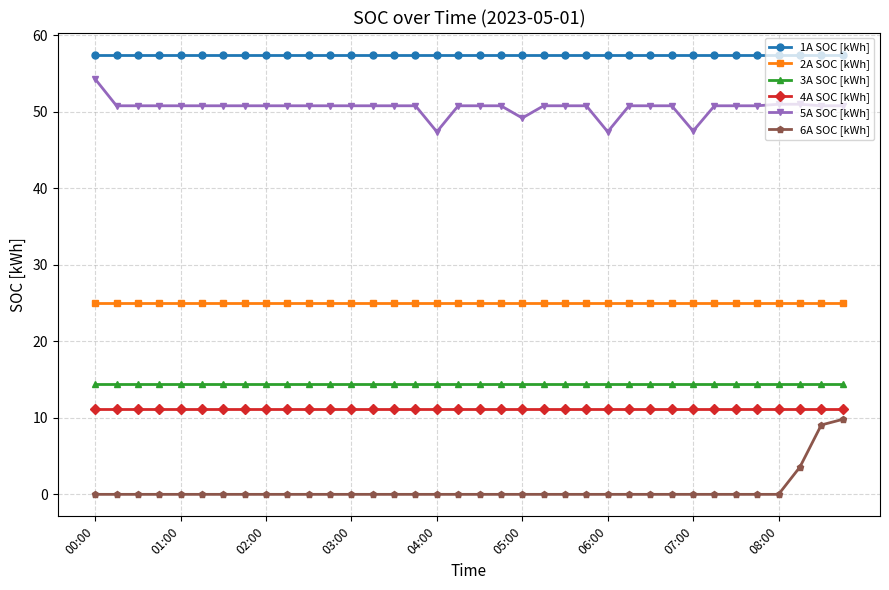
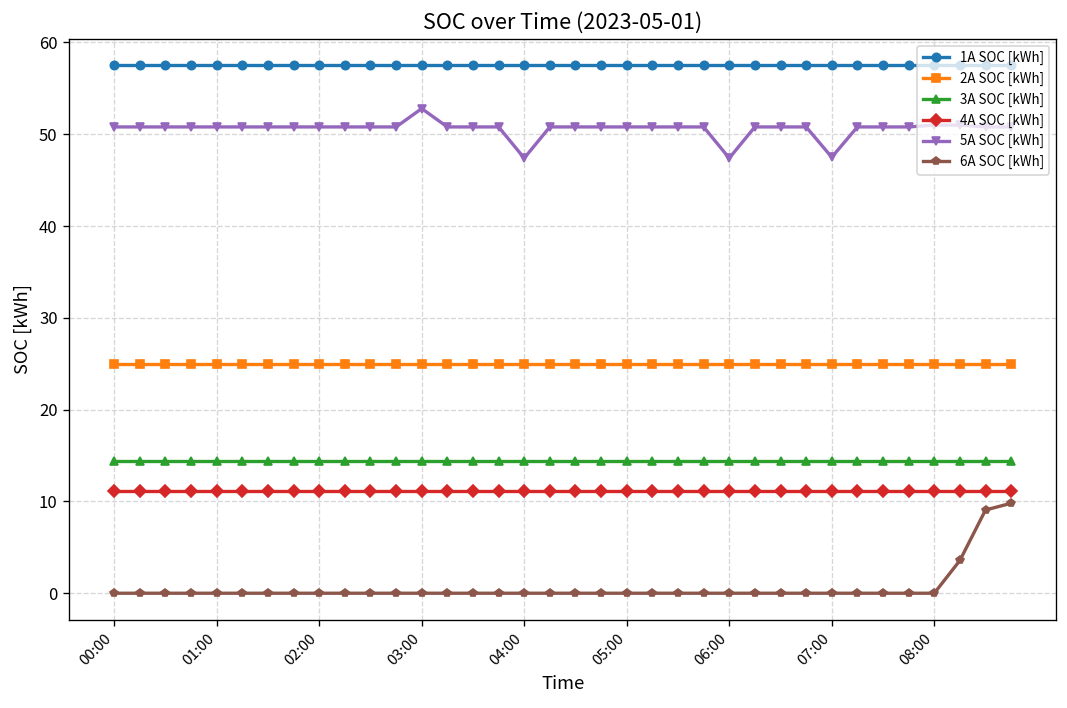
  {
    "1A SOC [kWh]": {
      "00:00": 58,
      "01:00": 58,
      "02:00": 58,
      "03:00": 58,
      "04:00": 58,
      "05:00": 58,
      "06:00": 58,
      "07:00": 58
    },
    "2A SOC [kWh]": {
      "00:00": 25,
      "01:00": 25,
      "02:00": 25,
      "03:00": 25,
      "04:00": 25,
      "05:00": 25,
      "06:00": 25,
      "07:00": 25,
      "08:00": 25
    },
    "3A SOC [kWh]": {
      "00:00": 14,
      "01:00": 14,
      "02:00": 14,
      "03:00": 14,
      "04:00": 14,
      "05:00": 14,
      "06:00": 14,
      "07:00": 14,
      "08:00": 14
    },
    "4A SOC [kWh]": {
      "00:00": 11,
      "01:00": 11,
      "02:00": 11,
      "03:00": 11,
      "04:00": 11,
      "05:00": 11,
      "06:00": 11,
      "07:00": 11,
      "08:00": 11
    },
    "5A SOC [kWh]": {
-     "00:00": 54,
+     "00:00": 51,
      "01:00": 51,
      "02:00": 51,
-     "03:00": 51,
+     "03:00": 53,
      "04:00": 47,
-     "05:00": 49,
+     "05:00": 51,
      "06:00": 47,
      "07:00": 48
    },
    "6A SOC [kWh]": {
      "00:00": 0,
      "01:00": 0,
      "02:00": 0,
      "03:00": 0,
      "04:00": 0,
      "05:00": 0,
      "06:00": 0,
      "07:00": 0,
      "08:00": 0
    }
  }
